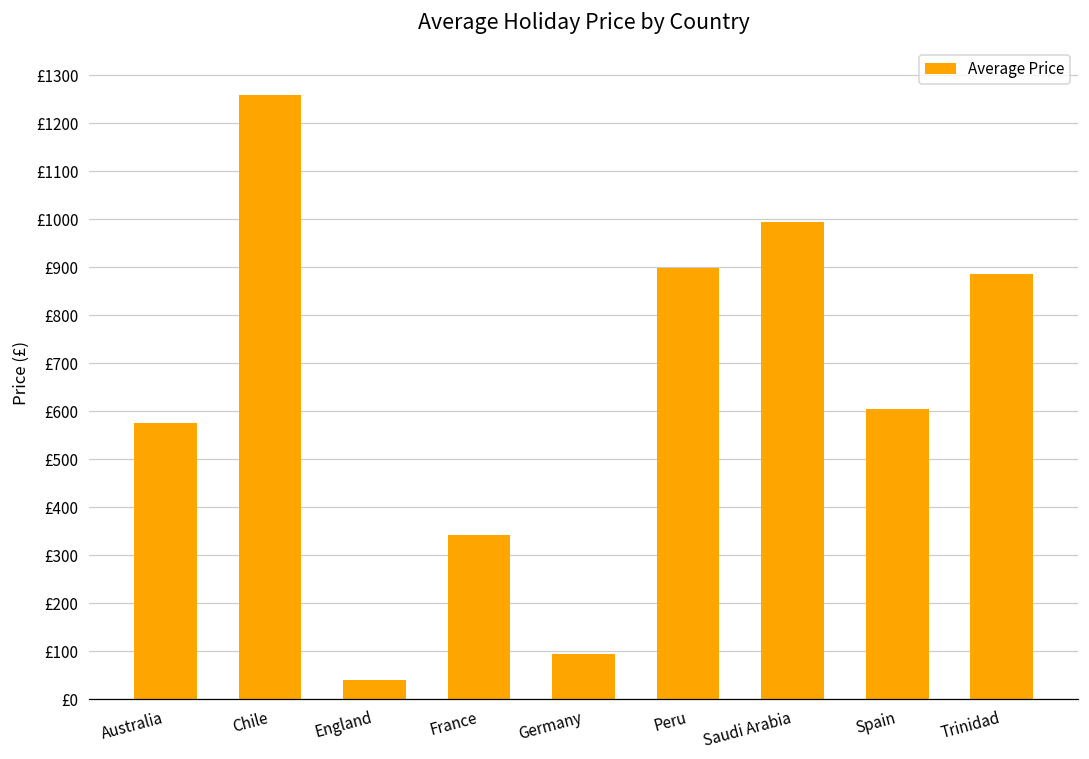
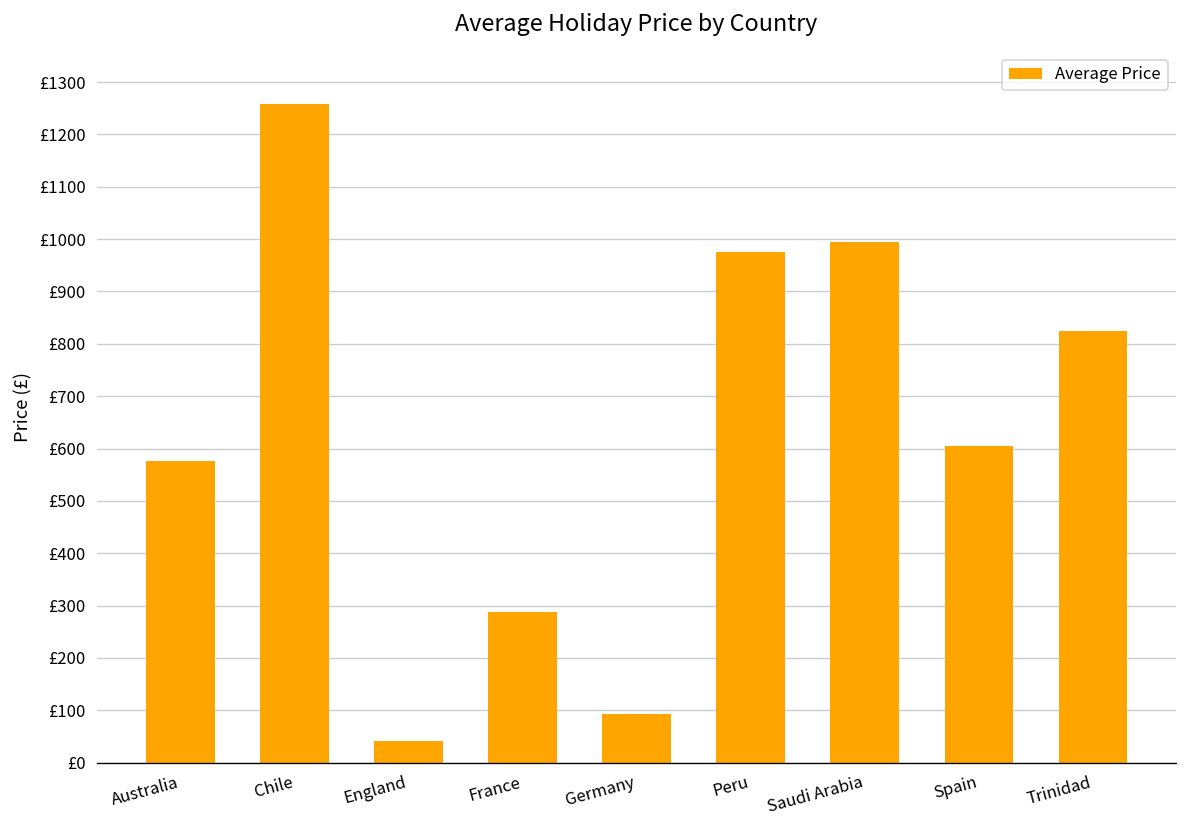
  {
    "Australia": "£580",
    "Chile": "£1260",
    "England": "£40",
-   "France": "£340",
+   "France": "£290",
    "Germany": "£90",
-   "Peru": "£900",
+   "Peru": "£980",
    "Saudi Arabia": "£1000",
    "Spain": "£600",
-   "Trinidad": "£890"
+   "Trinidad": "£820"
  }
